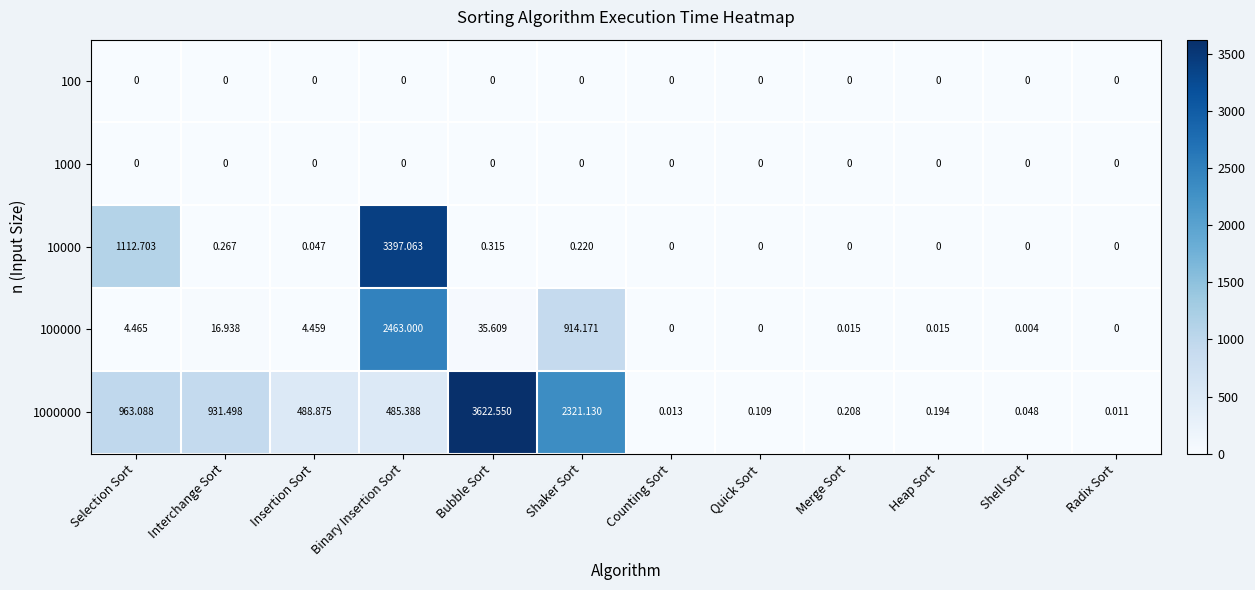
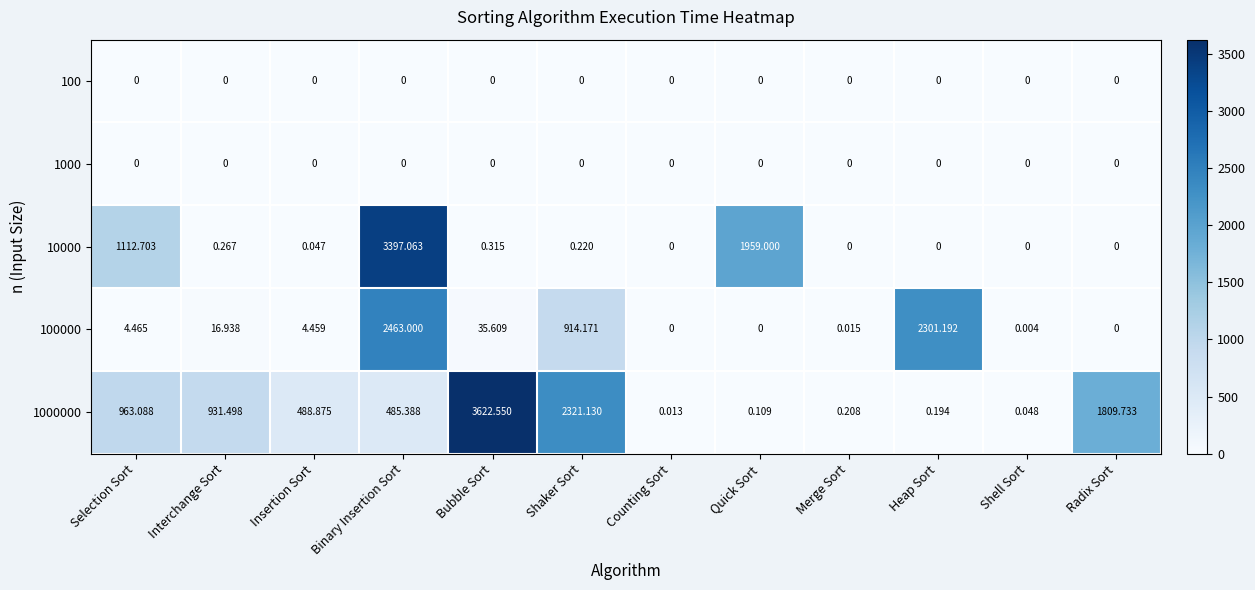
  {
    "100": {
      "Selection Sort": 0,
      "Interchange Sort": 0,
      "Insertion Sort": 0,
      "Binary Insertion Sort": 0,
      "Bubble Sort": 0,
      "Shaker Sort": 0,
      "Counting Sort": 0,
      "Quick Sort": 0,
      "Merge Sort": 0,
      "Heap Sort": 0,
      "Shell Sort": 0,
      "Radix Sort": 0
    },
    "1000": {
      "Selection Sort": 0,
      "Interchange Sort": 0,
      "Insertion Sort": 0,
      "Binary Insertion Sort": 0,
      "Bubble Sort": 0,
      "Shaker Sort": 0,
      "Counting Sort": 0,
      "Quick Sort": 0,
      "Merge Sort": 0,
      "Heap Sort": 0,
      "Shell Sort": 0,
      "Radix Sort": 0
    },
    "10000": {
      "Selection Sort": 1112.703,
      "Interchange Sort": 0.267,
      "Insertion Sort": 0.047,
      "Binary Insertion Sort": 3397.063,
      "Bubble Sort": 0.315,
      "Shaker Sort": 0.220,
      "Counting Sort": 0,
-     "Quick Sort": 0,
+     "Quick Sort": 1959.000,
      "Merge Sort": 0,
      "Heap Sort": 0,
      "Shell Sort": 0,
      "Radix Sort": 0
    },
    "100000": {
      "Selection Sort": 4.465,
      "Interchange Sort": 16.938,
      "Insertion Sort": 4.459,
      "Binary Insertion Sort": 2463.000,
      "Bubble Sort": 35.609,
      "Shaker Sort": 914.171,
      "Counting Sort": 0,
      "Quick Sort": 0,
      "Merge Sort": 0.015,
-     "Heap Sort": 0.015,
+     "Heap Sort": 2301.192,
      "Shell Sort": 0.004,
      "Radix Sort": 0
    },
    "1000000": {
      "Selection Sort": 963.088,
      "Interchange Sort": 931.498,
      "Insertion Sort": 488.875,
      "Binary Insertion Sort": 485.388,
      "Bubble Sort": 3622.550,
      "Shaker Sort": 2321.130,
      "Counting Sort": 0.013,
      "Quick Sort": 0.109,
      "Merge Sort": 0.208,
      "Heap Sort": 0.194,
      "Shell Sort": 0.048,
-     "Radix Sort": 0.011
+     "Radix Sort": 1809.733
    }
  }
